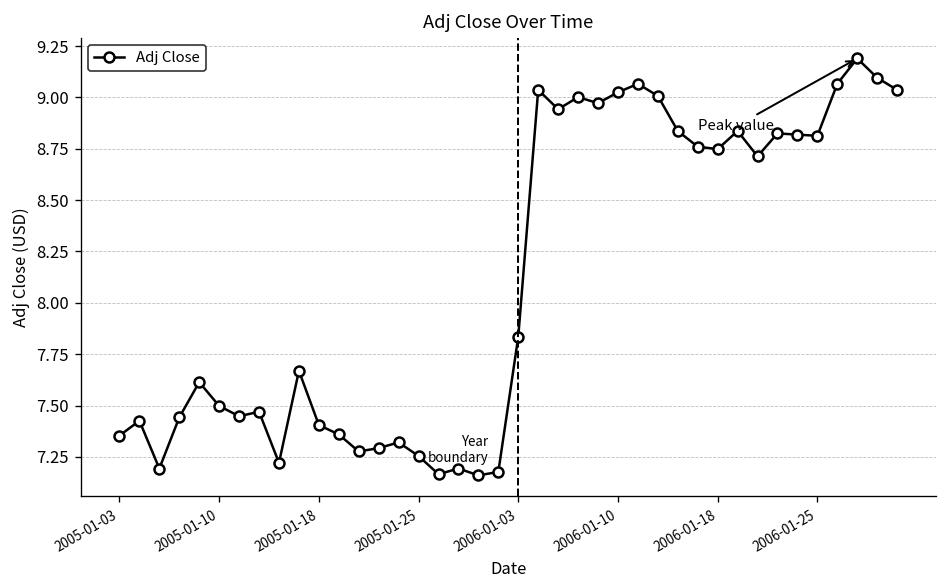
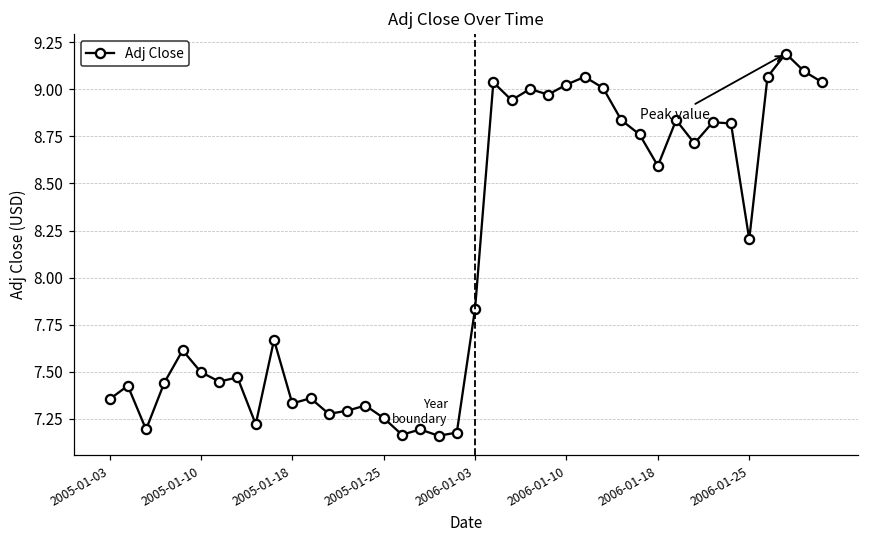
  {
    "2005-01-03": 7.35,
    "2005-01-10": 7.50,
-   "2005-01-18": 7.40,
+   "2005-01-18": 7.33,
    "2005-01-25": 7.25,
    "2006-01-03": 7.83,
    "2006-01-10": 9.03,
-   "2006-01-18": 8.75,
-   "2006-01-25": 8.81
+   "2006-01-18": 8.59,
+   "2006-01-25": 8.20
  }
